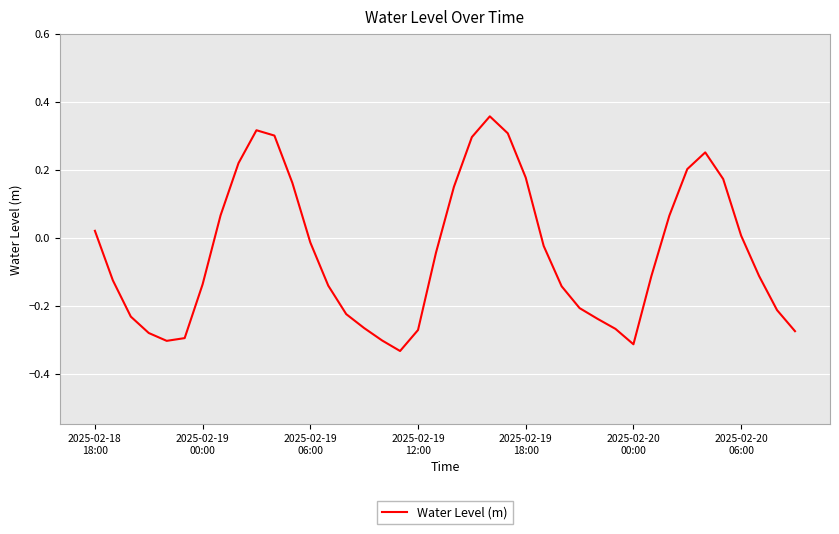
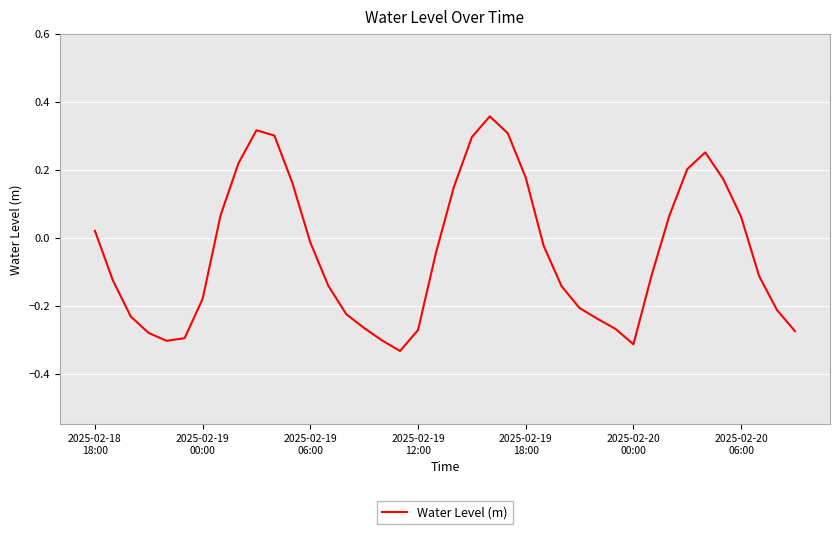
  {
    "2025-02-18 18:00": 0.02,
-   "2025-02-19 00:00": -0.14,
+   "2025-02-19 00:00": -0.18,
    "2025-02-19 06:00": -0.01,
    "2025-02-19 12:00": -0.27,
    "2025-02-19 18:00": 0.18,
    "2025-02-20 00:00": -0.31,
-   "2025-02-20 06:00": 0.01
+   "2025-02-20 06:00": 0.06
  }
